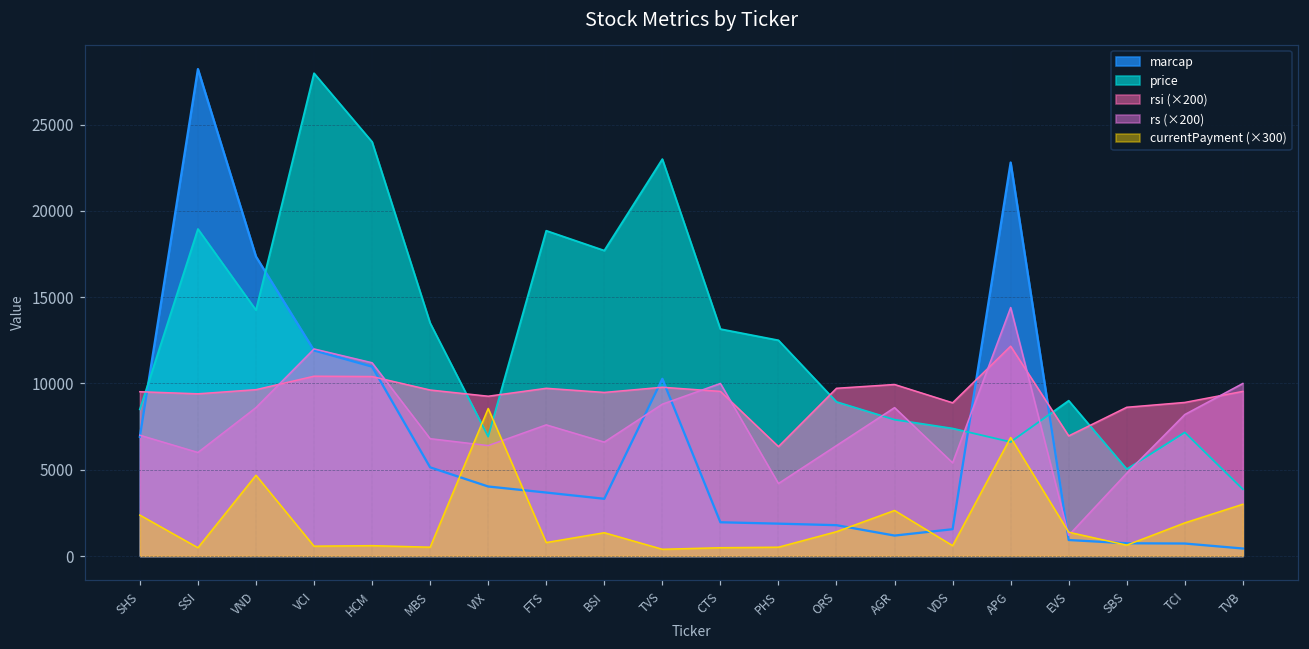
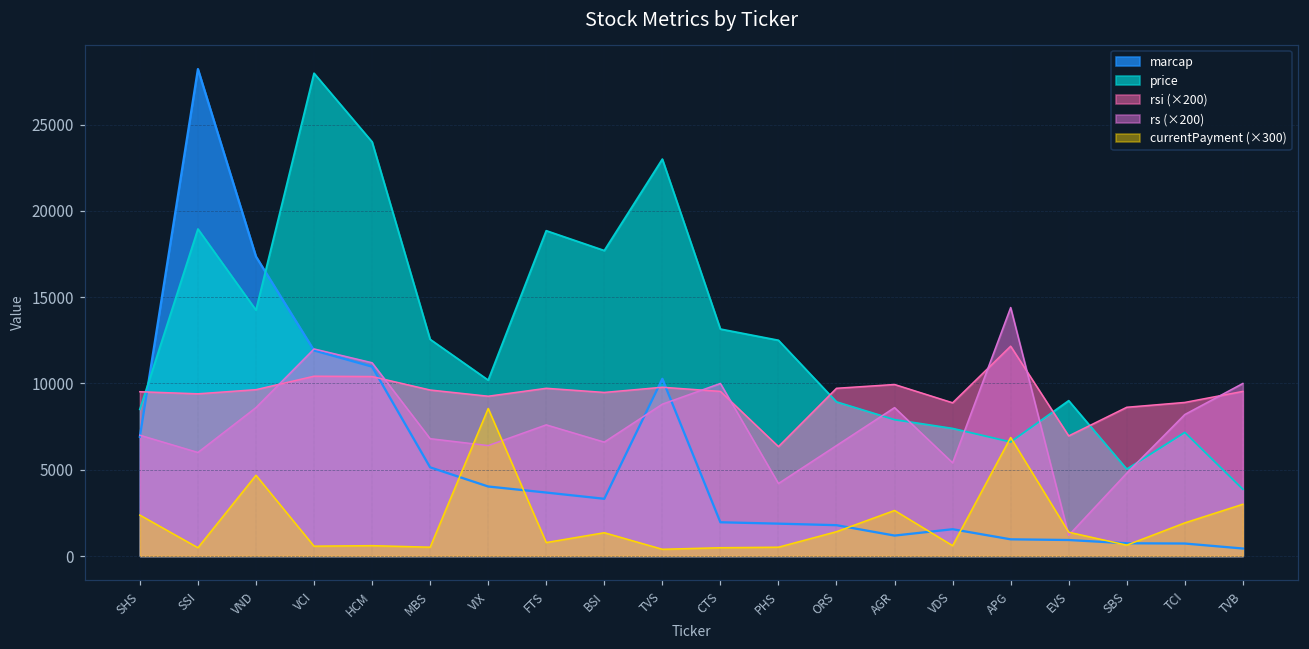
  {
    "marcap": {
      "SSI": 28200,
      "VND": 17400,
      "HCM": 11000,
      "MBS": 5100,
      "VIX": 4000,
      "FTS": 3700,
      "BSI": 3300,
      "TVS": 10300,
      "CTS": 2000,
      "PHS": 1900,
      "ORS": 1800,
      "AGR": 1200,
      "VDS": 1600,
-     "APG": 22800,
+     "APG": 1000,
      "EVS": 900,
      "TCI": 700,
      "TVB": 400
    },
    "price": {
      "SHS": 8500,
      "SSI": 19000,
      "VND": 14300,
      "VCI": 28000,
      "HCM": 24000,
-     "MBS": 13500,
-     "VIX": 6900,
+     "MBS": 12600,
+     "VIX": 10200,
      "FTS": 18900,
      "BSI": 17700,
      "TVS": 23000,
      "CTS": 13200,
      "PHS": 12500,
      "ORS": 8900,
      "AGR": 7900,
      "VDS": 7400,
      "APG": 6600,
      "EVS": 9000,
      "SBS": 5000,
      "TCI": 7200,
      "TVB": 3900
    },
    "currentPayment (×300)": {
      "SHS": 2400,
      "SSI": 500,
      "VND": 4700,
      "VCI": 600,
      "HCM": 600,
      "MBS": 500,
      "VIX": 8600,
      "FTS": 800,
      "BSI": 1400,
      "TVS": 400,
      "CTS": 500,
      "PHS": 500,
      "ORS": 1400,
      "AGR": 2600,
      "VDS": 600,
      "APG": 6900,
      "EVS": 1400,
      "TCI": 1900,
      "TVB": 3000
    }
  }
